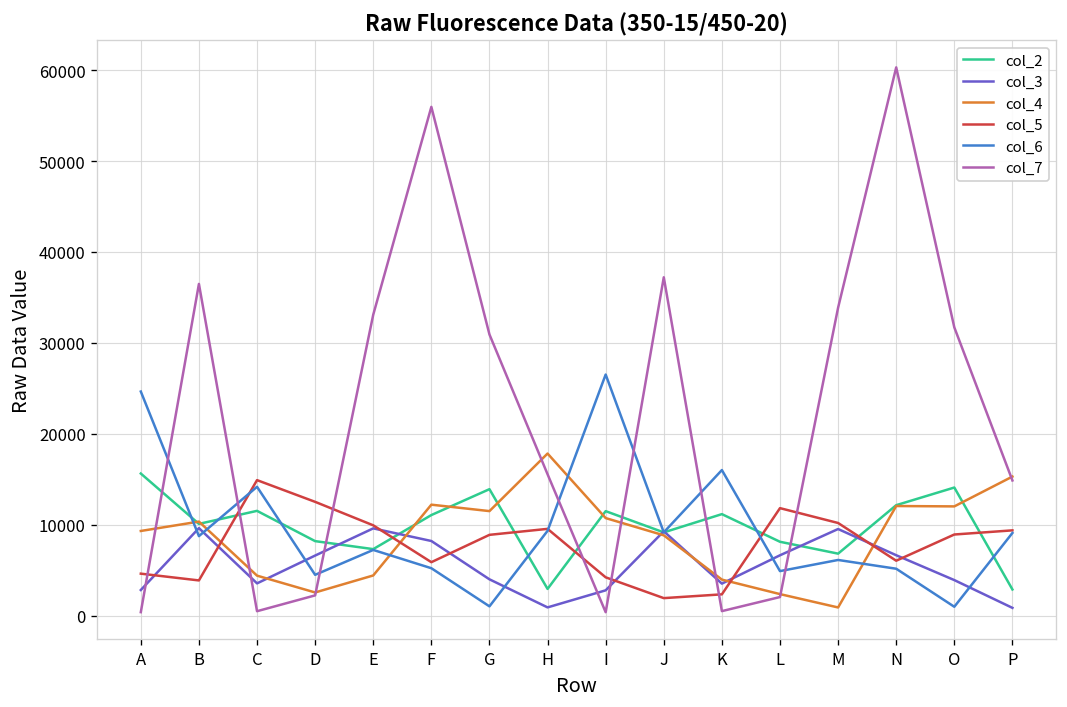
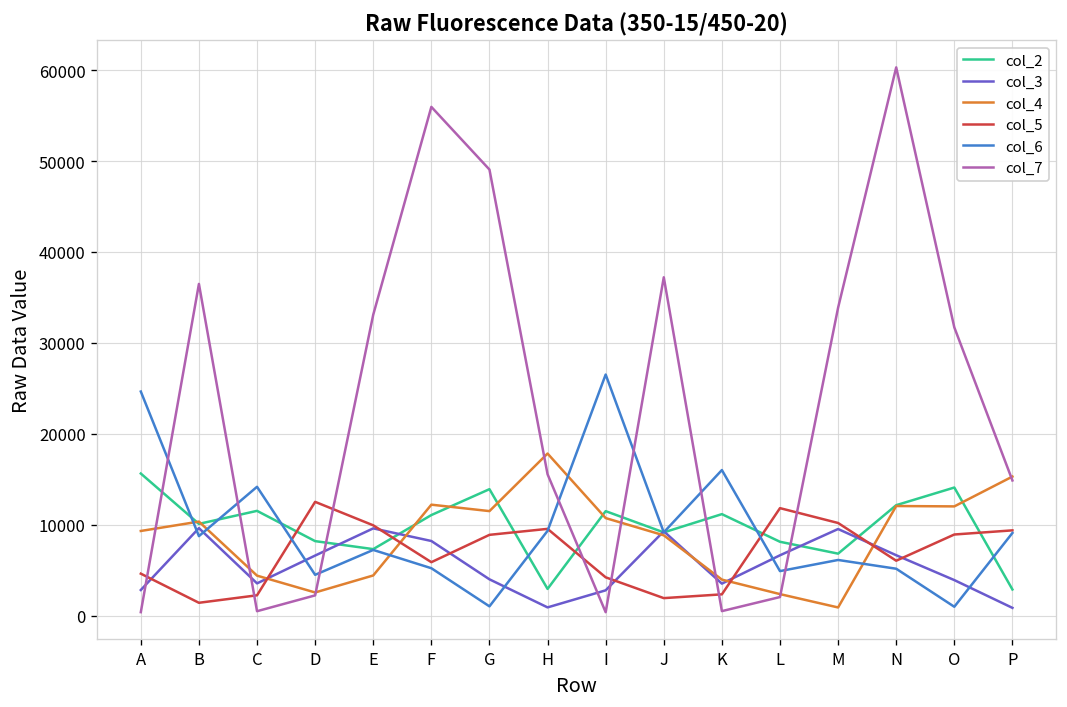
  {
    "col_2": {
      "A": 16000,
      "C": 12000,
      "D": 8000,
      "F": 11000,
      "G": 14000,
      "H": 3000,
      "I": 11000,
      "K": 11000,
      "L": 8000,
      "M": 7000,
      "O": 14000,
      "P": 3000
    },
    "col_4": {
      "A": 9000,
      "C": 4000,
      "E": 4000,
      "F": 12000,
      "G": 12000,
      "H": 18000,
      "I": 11000,
      "K": 4000,
      "M": 1000,
      "O": 12000,
      "P": 15000
    },
    "col_5": {
      "A": 5000,
-     "B": 4000,
-     "C": 15000,
+     "B": 1000,
+     "C": 2000,
      "D": 13000,
      "F": 6000,
      "G": 9000,
      "I": 4000,
      "J": 2000,
      "K": 2000,
      "L": 12000,
      "M": 10000,
      "N": 6000,
      "O": 9000
    },
    "col_7": {
      "A": 0,
      "B": 36000,
      "C": 0,
      "E": 33000,
      "F": 56000,
-     "G": 31000,
+     "G": 49000,
      "H": 16000,
      "I": 0,
      "J": 37000,
      "K": 1000,
      "M": 34000,
      "N": 60000,
      "O": 32000,
      "P": 15000
    }
  }
